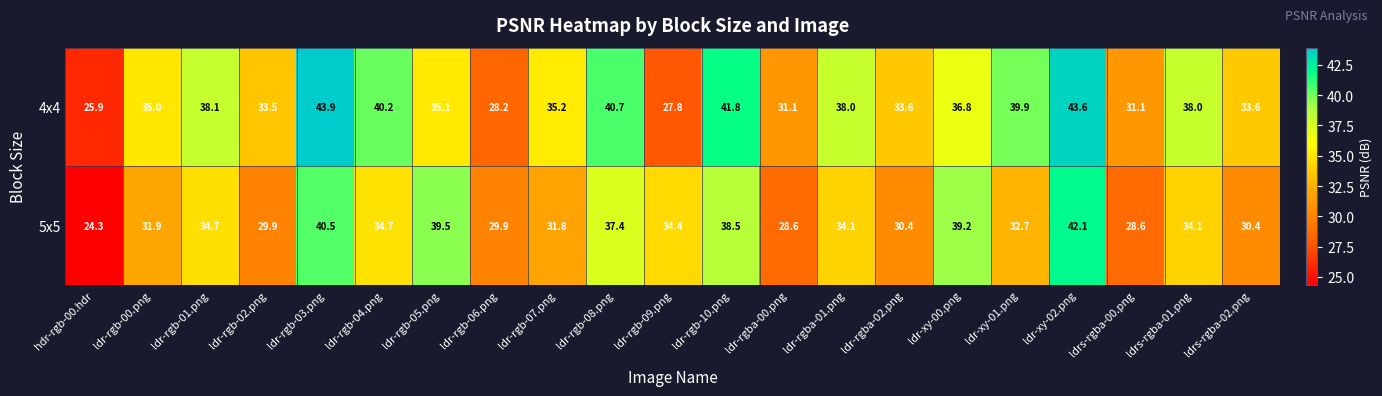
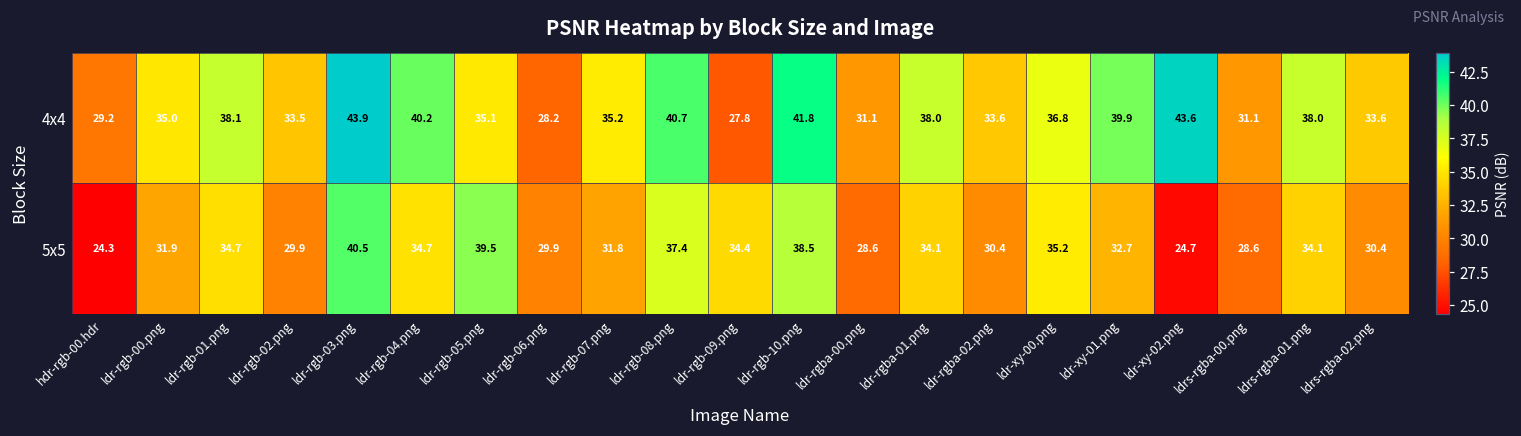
  {
    "4x4": {
-     "hdr-rgb-00.hdr": 25.9,
+     "hdr-rgb-00.hdr": 29.2,
      "ldr-rgb-00.png": 35.0,
      "ldr-rgb-01.png": 38.1,
      "ldr-rgb-02.png": 33.5,
      "ldr-rgb-03.png": 43.9,
      "ldr-rgb-04.png": 40.2,
      "ldr-rgb-05.png": 35.1,
      "ldr-rgb-06.png": 28.2,
      "ldr-rgb-07.png": 35.2,
      "ldr-rgb-08.png": 40.7,
      "ldr-rgb-09.png": 27.8,
      "ldr-rgb-10.png": 41.8,
      "ldr-rgba-00.png": 31.1,
      "ldr-rgba-01.png": 38.0,
      "ldr-rgba-02.png": 33.6,
      "ldr-xy-00.png": 36.8,
      "ldr-xy-01.png": 39.9,
      "ldr-xy-02.png": 43.6,
      "ldrs-rgba-00.png": 31.1,
      "ldrs-rgba-01.png": 38.0,
      "ldrs-rgba-02.png": 33.6
    },
    "5x5": {
      "hdr-rgb-00.hdr": 24.3,
      "ldr-rgb-00.png": 31.9,
      "ldr-rgb-01.png": 34.7,
      "ldr-rgb-02.png": 29.9,
      "ldr-rgb-03.png": 40.5,
      "ldr-rgb-04.png": 34.7,
      "ldr-rgb-05.png": 39.5,
      "ldr-rgb-06.png": 29.9,
      "ldr-rgb-07.png": 31.8,
      "ldr-rgb-08.png": 37.4,
      "ldr-rgb-09.png": 34.4,
      "ldr-rgb-10.png": 38.5,
      "ldr-rgba-00.png": 28.6,
      "ldr-rgba-01.png": 34.1,
      "ldr-rgba-02.png": 30.4,
-     "ldr-xy-00.png": 39.2,
+     "ldr-xy-00.png": 35.2,
      "ldr-xy-01.png": 32.7,
-     "ldr-xy-02.png": 42.1,
+     "ldr-xy-02.png": 24.7,
      "ldrs-rgba-00.png": 28.6,
      "ldrs-rgba-01.png": 34.1,
      "ldrs-rgba-02.png": 30.4
    }
  }
